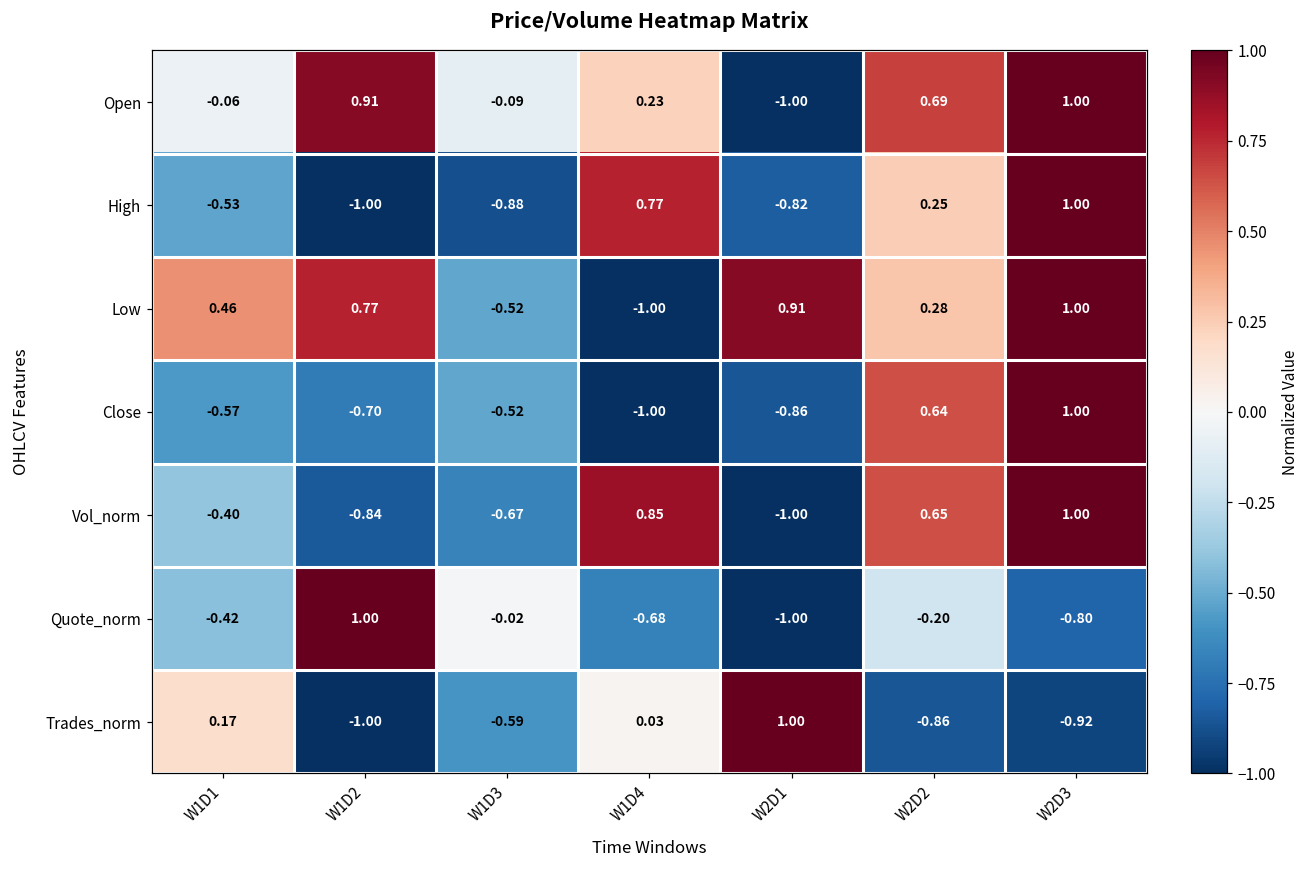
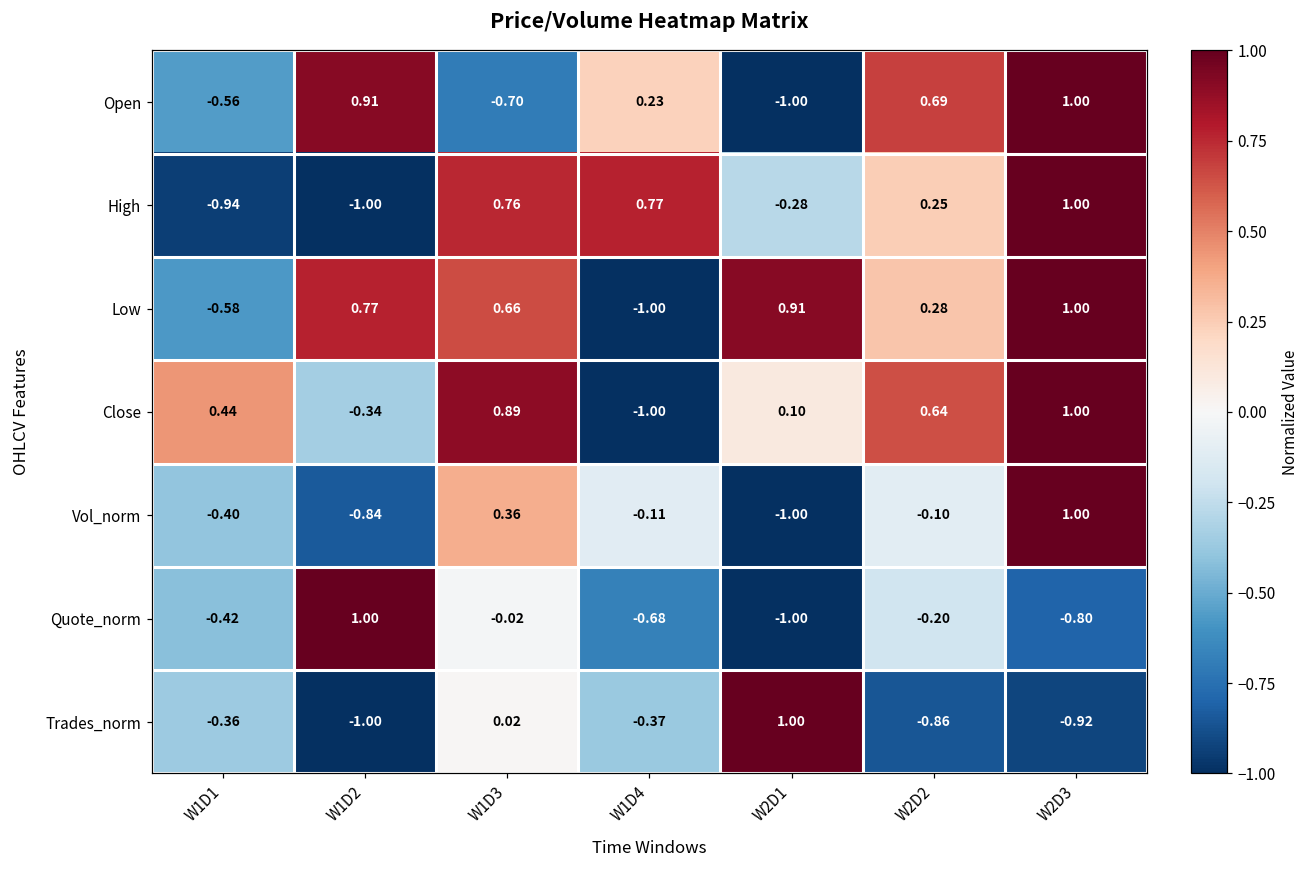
  {
    "Open": {
-     "W1D1": -0.06,
+     "W1D1": -0.56,
      "W1D2": 0.91,
-     "W1D3": -0.09,
+     "W1D3": -0.70,
      "W1D4": 0.23,
      "W2D1": -1.00,
      "W2D2": 0.69,
      "W2D3": 1.00
    },
    "High": {
-     "W1D1": -0.53,
+     "W1D1": -0.94,
      "W1D2": -1.00,
-     "W1D3": -0.88,
+     "W1D3": 0.76,
      "W1D4": 0.77,
-     "W2D1": -0.82,
+     "W2D1": -0.28,
      "W2D2": 0.25,
      "W2D3": 1.00
    },
    "Low": {
-     "W1D1": 0.46,
+     "W1D1": -0.58,
      "W1D2": 0.77,
-     "W1D3": -0.52,
+     "W1D3": 0.66,
      "W1D4": -1.00,
      "W2D1": 0.91,
      "W2D2": 0.28,
      "W2D3": 1.00
    },
    "Close": {
-     "W1D1": -0.57,
-     "W1D2": -0.70,
-     "W1D3": -0.52,
+     "W1D1": 0.44,
+     "W1D2": -0.34,
+     "W1D3": 0.89,
      "W1D4": -1.00,
-     "W2D1": -0.86,
+     "W2D1": 0.10,
      "W2D2": 0.64,
      "W2D3": 1.00
    },
    "Vol_norm": {
      "W1D1": -0.40,
      "W1D2": -0.84,
-     "W1D3": -0.67,
-     "W1D4": 0.85,
+     "W1D3": 0.36,
+     "W1D4": -0.11,
      "W2D1": -1.00,
-     "W2D2": 0.65,
+     "W2D2": -0.10,
      "W2D3": 1.00
    },
    "Quote_norm": {
      "W1D1": -0.42,
      "W1D2": 1.00,
      "W1D3": -0.02,
      "W1D4": -0.68,
      "W2D1": -1.00,
      "W2D2": -0.20,
      "W2D3": -0.80
    },
    "Trades_norm": {
-     "W1D1": 0.17,
+     "W1D1": -0.36,
      "W1D2": -1.00,
-     "W1D3": -0.59,
-     "W1D4": 0.03,
+     "W1D3": 0.02,
+     "W1D4": -0.37,
      "W2D1": 1.00,
      "W2D2": -0.86,
      "W2D3": -0.92
    }
  }
